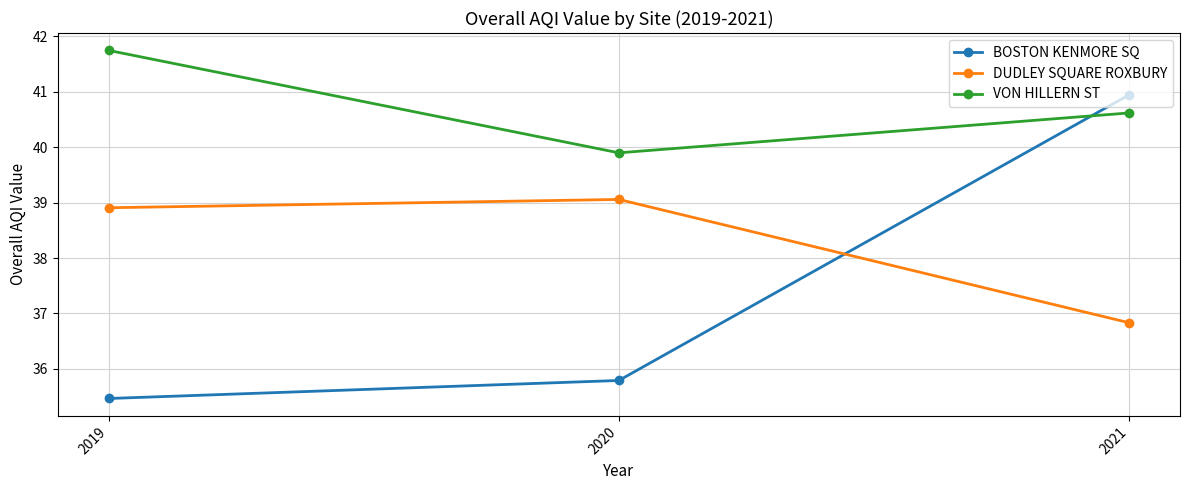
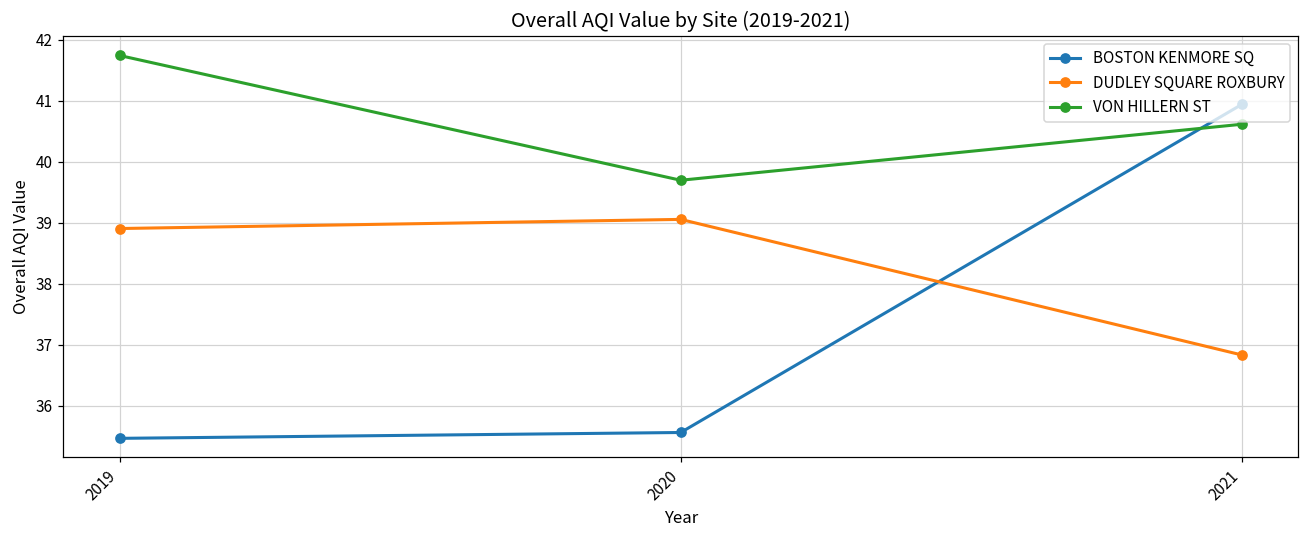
  {
    "BOSTON KENMORE SQ": {
      "2019": 35.5,
-     "2020": 35.8
+     "2020": 35.6
    },
    "DUDLEY SQUARE ROXBURY": {
      "2019": 38.9,
      "2020": 39.1,
      "2021": 36.8
    },
    "VON HILLERN ST": {
      "2019": 41.7,
-     "2020": 39.9,
+     "2020": 39.7,
      "2021": 40.6
    }
  }
